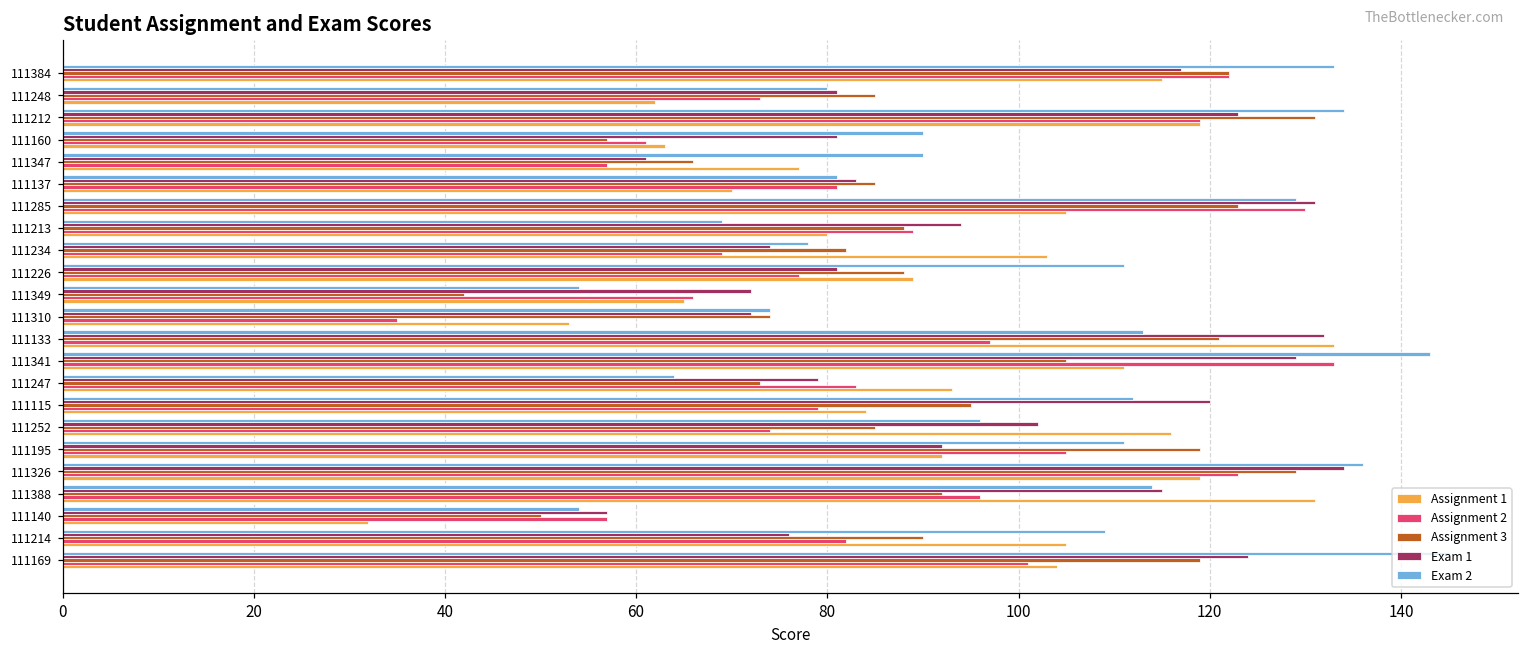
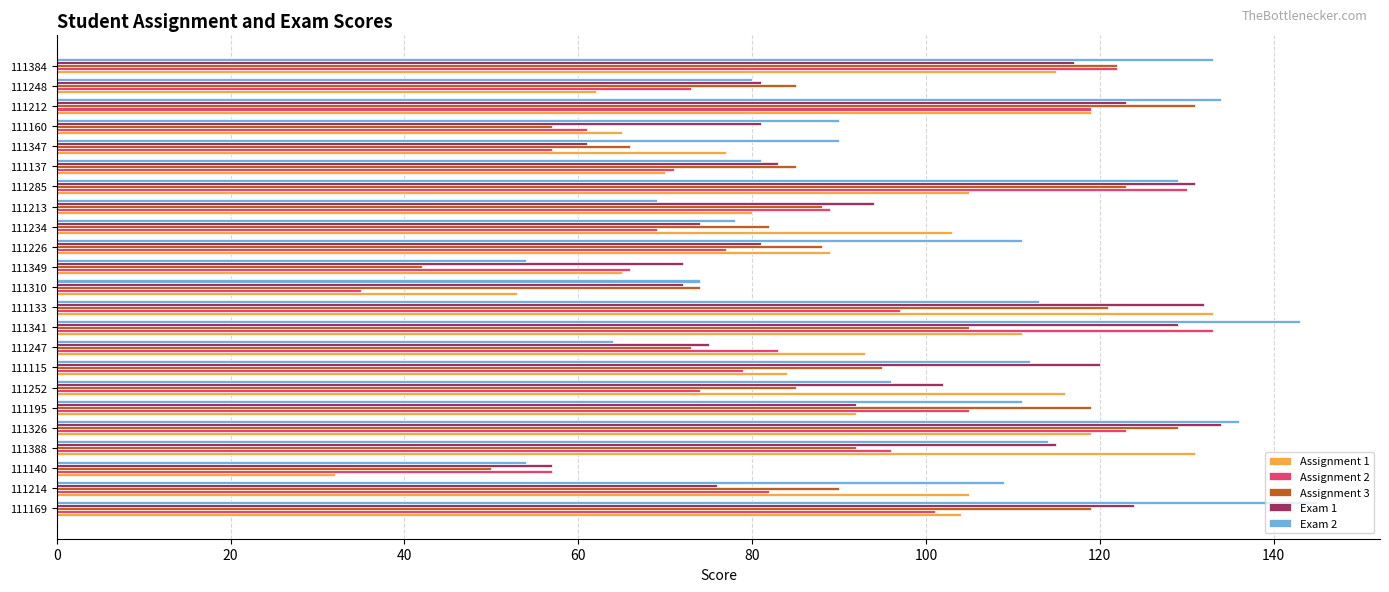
  {
    "Assignment 1": {
      "111384": 115,
      "111248": 62,
      "111212": 119,
-     "111160": 63,
+     "111160": 65,
      "111347": 77,
      "111137": 70,
      "111285": 105,
      "111213": 80,
      "111234": 103,
      "111226": 89,
      "111349": 65,
      "111310": 53,
      "111133": 133,
      "111341": 111,
      "111247": 93,
      "111115": 84,
      "111252": 116,
      "111195": 92,
      "111326": 119,
      "111388": 131,
      "111140": 32,
      "111214": 105,
      "111169": 104
    },
    "Assignment 2": {
      "111384": 122,
      "111248": 73,
      "111212": 119,
      "111160": 61,
      "111347": 57,
-     "111137": 81,
+     "111137": 71,
      "111285": 130,
      "111213": 89,
      "111234": 69,
      "111226": 77,
      "111349": 66,
      "111310": 35,
      "111133": 97,
      "111341": 133,
      "111247": 83,
      "111115": 79,
      "111252": 74,
      "111195": 105,
      "111326": 123,
      "111388": 96,
      "111140": 57,
      "111214": 82,
      "111169": 101
    },
    "Assignment 3": {
      "111384": 122,
      "111248": 85,
      "111212": 131,
      "111160": 57,
      "111347": 66,
      "111137": 85,
      "111285": 123,
      "111213": 88,
      "111234": 82,
      "111226": 88,
      "111349": 42,
      "111310": 74,
      "111133": 121,
      "111341": 105,
      "111247": 73,
      "111115": 95,
      "111252": 85,
      "111195": 119,
      "111326": 129,
      "111388": 92,
      "111140": 50,
      "111214": 90,
      "111169": 119
    },
    "Exam 1": {
      "111384": 117,
      "111248": 81,
      "111212": 123,
      "111160": 81,
      "111347": 61,
      "111137": 83,
      "111285": 131,
      "111213": 94,
      "111234": 74,
      "111226": 81,
      "111349": 72,
      "111310": 72,
      "111133": 132,
      "111341": 129,
-     "111247": 79,
+     "111247": 75,
      "111115": 120,
      "111252": 102,
      "111195": 92,
      "111326": 134,
      "111388": 115,
      "111140": 57,
      "111214": 76,
      "111169": 124
    },
    "Exam 2": {
      "111384": 133,
      "111248": 80,
      "111212": 134,
      "111160": 90,
      "111347": 90,
      "111137": 81,
      "111285": 129,
      "111213": 69,
      "111234": 78,
      "111226": 111,
      "111349": 54,
      "111310": 74,
      "111133": 113,
      "111341": 143,
      "111247": 64,
      "111115": 112,
      "111252": 96,
      "111195": 111,
      "111326": 136,
      "111388": 114,
      "111140": 54,
      "111214": 109
    }
  }
